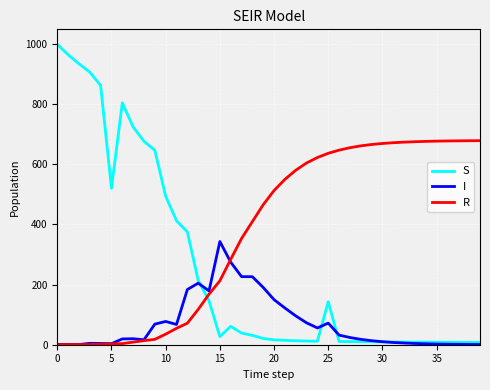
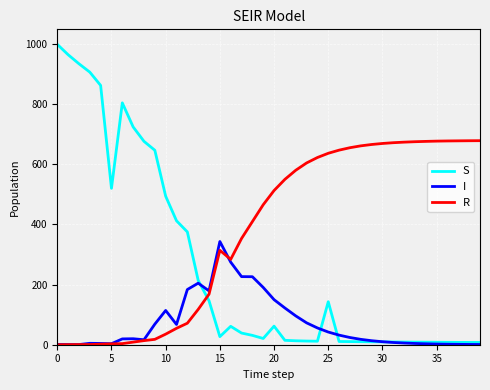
  {
    "S": {
      "0": 1000,
      "5": 520,
      "10": 490,
      "15": 30,
-     "20": 20,
+     "20": 60,
      "25": 140
    },
    "I": {
-     "10": 80,
+     "10": 110,
      "15": 340,
      "20": 150,
-     "25": 70
+     "25": 40
    },
    "R": {
      "10": 40,
-     "15": 210,
+     "15": 310,
      "20": 510,
      "25": 640,
      "30": 670,
      "35": 680
    }
  }
